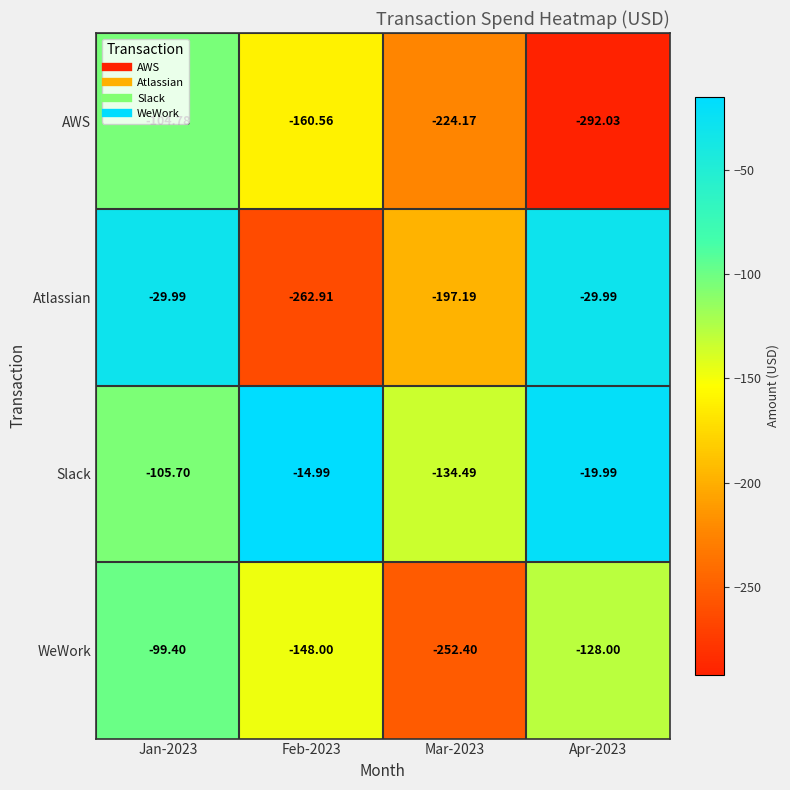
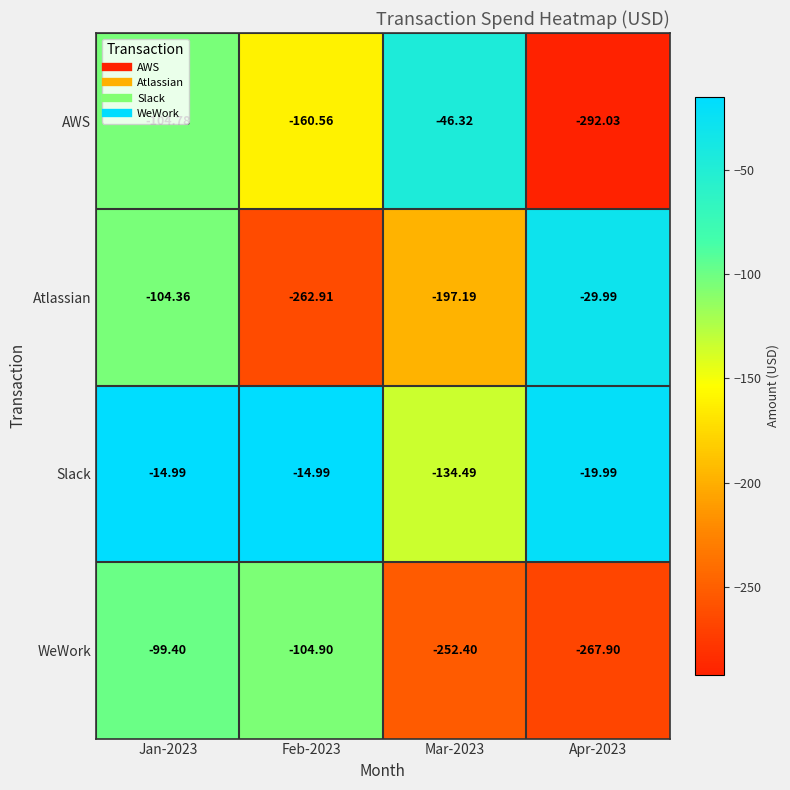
  {
    "AWS": {
      "Feb-2023": -160.56,
-     "Mar-2023": -224.17,
+     "Mar-2023": -46.32,
      "Apr-2023": -292.03
    },
    "Atlassian": {
-     "Jan-2023": -29.99,
+     "Jan-2023": -104.36,
      "Feb-2023": -262.91,
      "Mar-2023": -197.19,
      "Apr-2023": -29.99
    },
    "Slack": {
-     "Jan-2023": -105.70,
+     "Jan-2023": -14.99,
      "Feb-2023": -14.99,
      "Mar-2023": -134.49,
      "Apr-2023": -19.99
    },
    "WeWork": {
      "Jan-2023": -99.40,
-     "Feb-2023": -148.00,
+     "Feb-2023": -104.90,
      "Mar-2023": -252.40,
-     "Apr-2023": -128.00
+     "Apr-2023": -267.90
    }
  }
